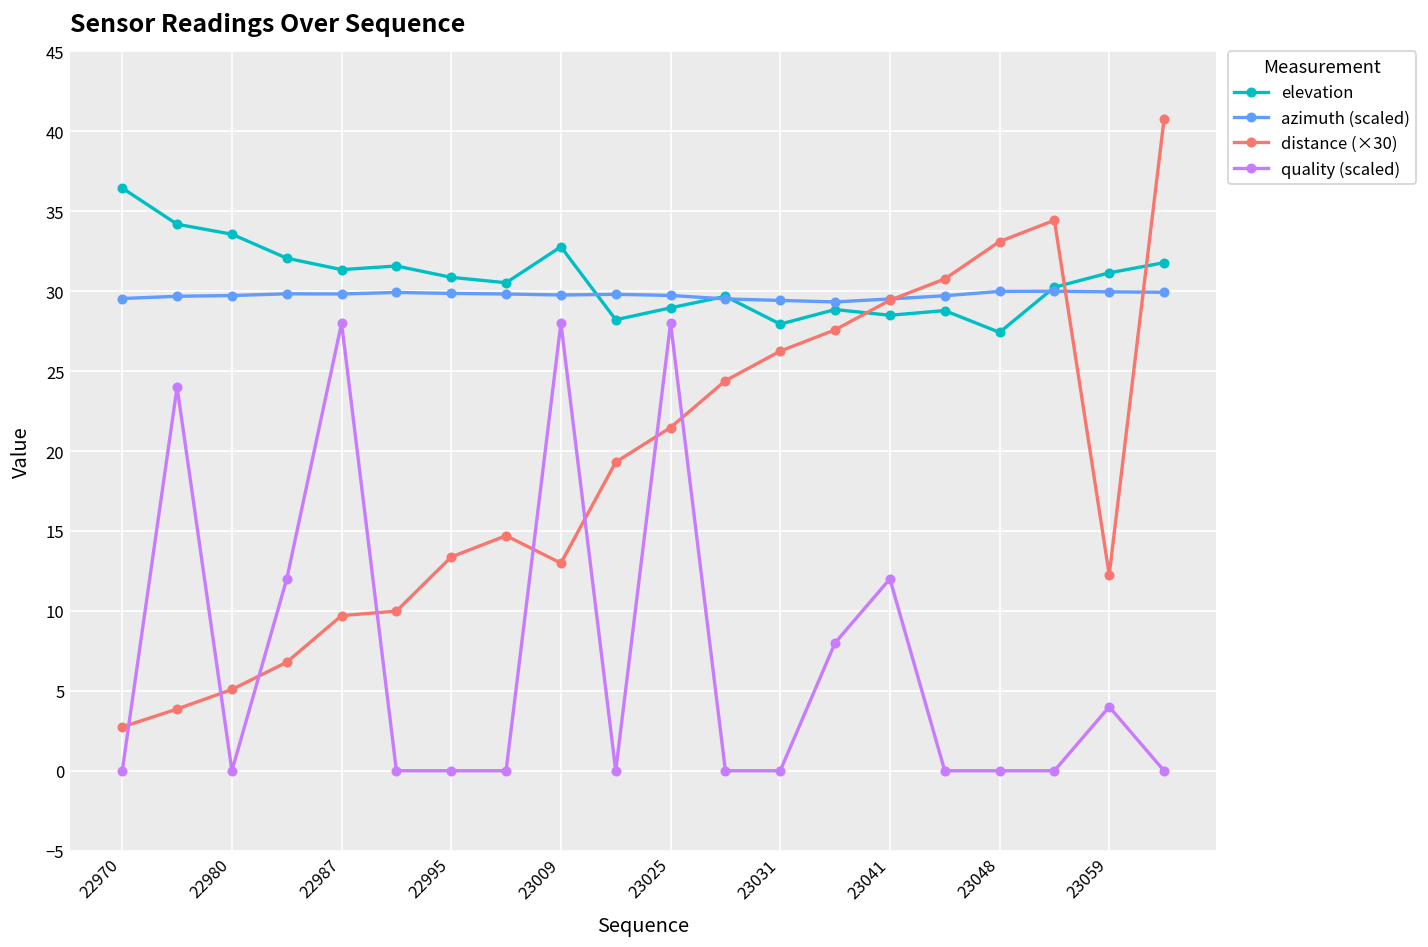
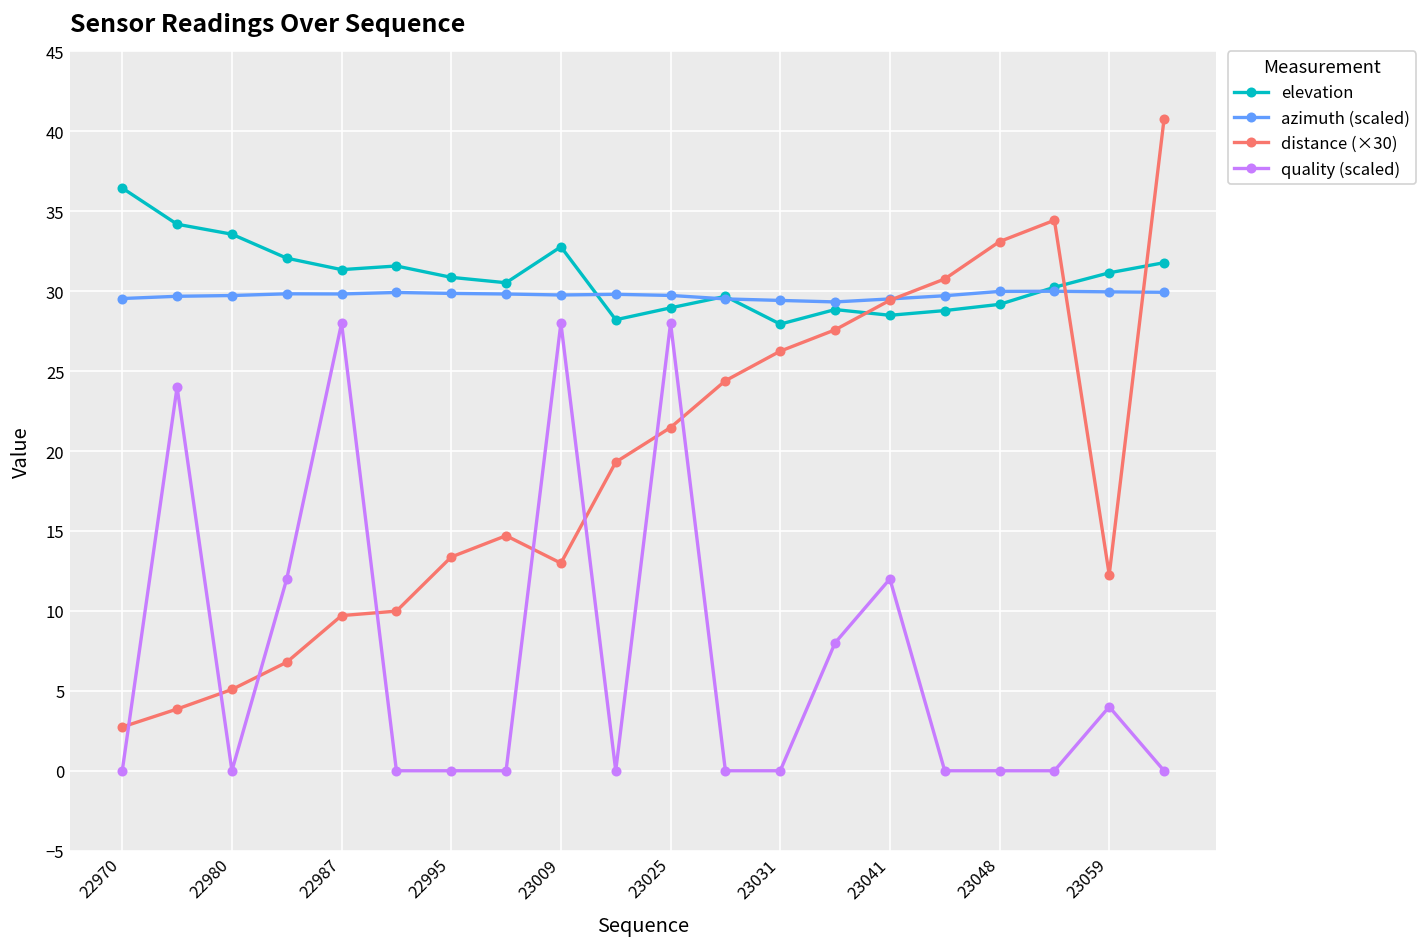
  {
    "elevation": {
      "22970": 36.5,
      "22980": 33.6,
      "22987": 31.3,
      "22995": 30.9,
      "23009": 32.8,
      "23025": 29.0,
      "23031": 27.9,
      "23041": 28.5,
-     "23048": 27.4,
+     "23048": 29.2,
      "23059": 31.1
    },
    "azimuth (scaled)": {
      "22970": 29.5,
      "22980": 29.7,
      "22987": 29.8,
      "22995": 29.9,
      "23009": 29.8,
      "23025": 29.7,
      "23031": 29.4,
      "23048": 30.0,
      "23059": 30.0
    },
    "distance (×30)": {
      "22970": 2.7,
      "22980": 5.1,
      "22987": 9.7,
      "22995": 13.4,
      "23009": 13.0,
      "23025": 21.5,
      "23031": 26.2,
      "23048": 33.1,
      "23059": 12.3
    },
    "quality (scaled)": {
      "22970": 0.0,
      "22980": 0.0,
      "22987": 28.0,
      "22995": 0.0,
      "23009": 28.0,
      "23025": 28.0,
      "23031": 0.0,
      "23041": 12.0,
      "23048": 0.0,
      "23059": 4.0
    }
  }
